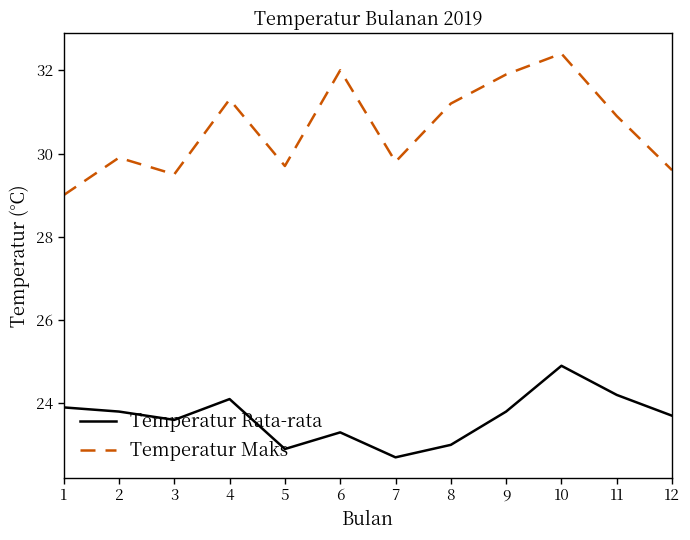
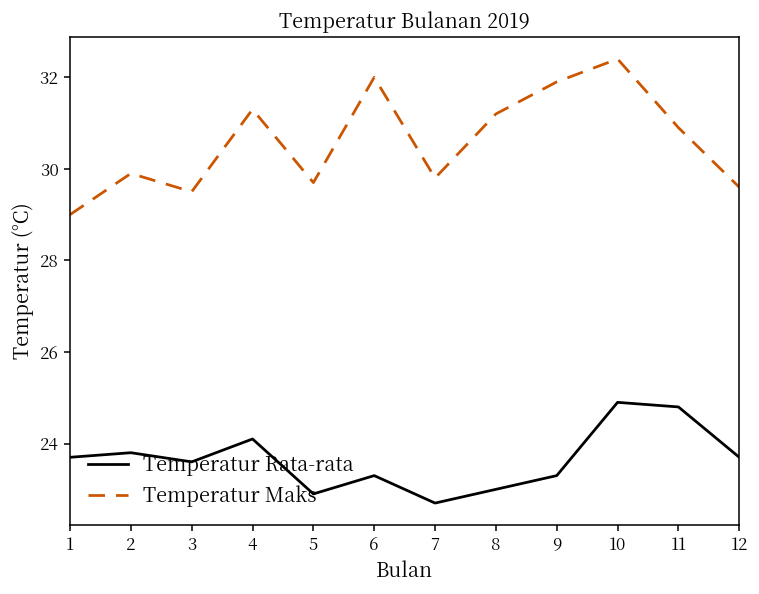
  {
    "Temperatur Rata-rata": {
-     "1": 23.9,
+     "1": 23.7,
      "2": 23.8,
      "3": 23.6,
      "4": 24.1,
      "5": 22.9,
      "6": 23.3,
      "7": 22.7,
      "8": 23.0,
-     "9": 23.8,
+     "9": 23.3,
      "10": 24.9,
-     "11": 24.2,
+     "11": 24.8,
      "12": 23.7
    },
    "Temperatur Maks": {
      "1": 29.0,
      "2": 29.9,
      "3": 29.5,
      "4": 31.3,
      "5": 29.7,
      "6": 32.0,
      "7": 29.8,
      "8": 31.2,
      "9": 31.9,
      "10": 32.4,
      "11": 30.9,
      "12": 29.6
    }
  }
